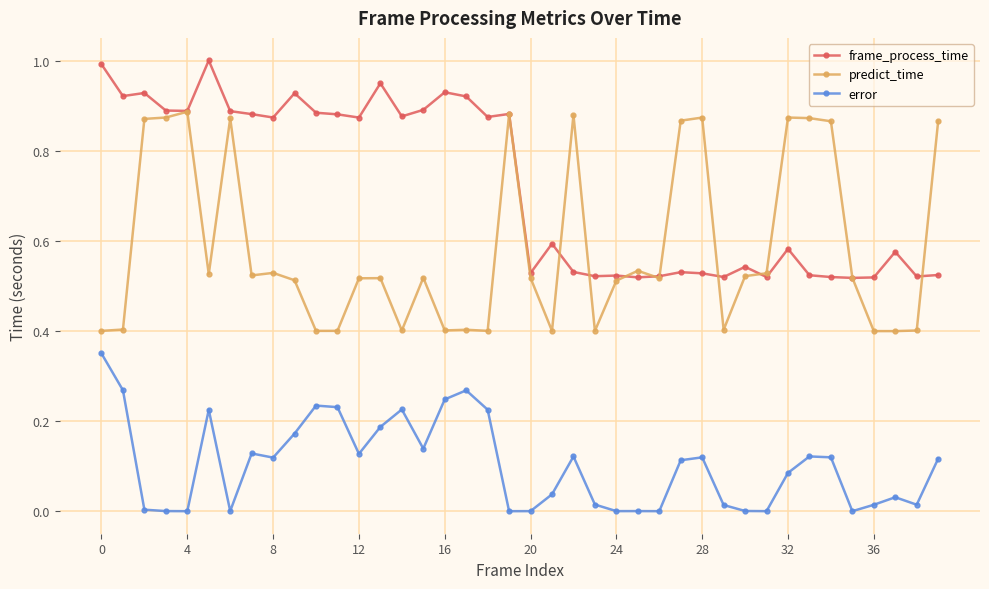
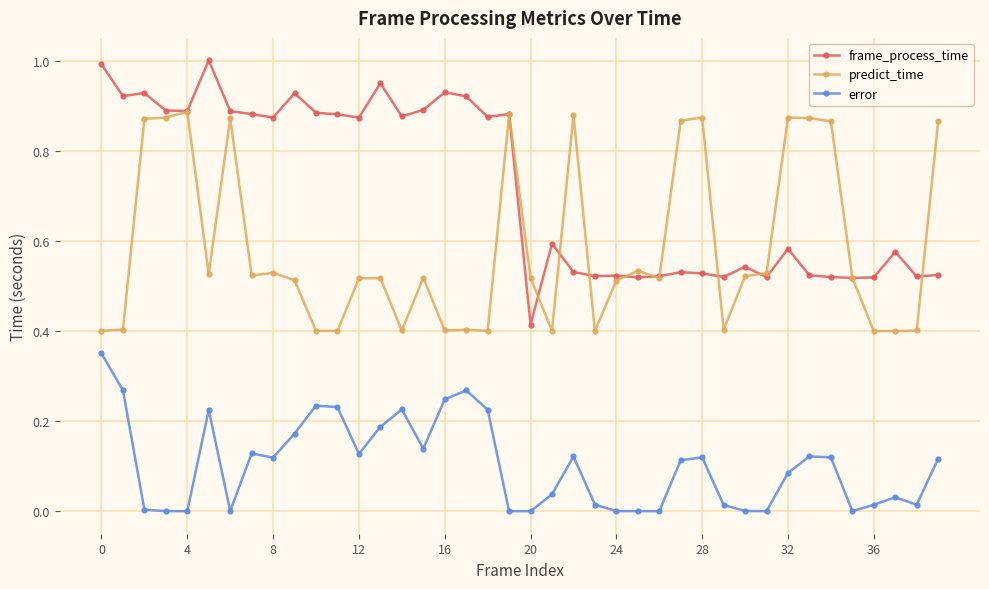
  {
    "frame_process_time": {
      "0": 0.99,
      "8": 0.87,
      "12": 0.87,
      "16": 0.93,
-     "20": 0.53,
+     "20": 0.41,
      "24": 0.52,
      "28": 0.53,
      "32": 0.58,
      "36": 0.52
    },
    "predict_time": {
      "0": 0.40,
      "8": 0.53,
      "12": 0.52,
      "16": 0.40,
      "20": 0.52,
      "24": 0.51,
      "28": 0.87,
      "32": 0.87,
      "36": 0.40
    },
    "error": {
      "0": 0.35,
      "4": 0.00,
      "8": 0.12,
      "12": 0.13,
      "16": 0.25,
      "20": 0.00,
      "24": 0.00,
      "28": 0.12,
      "32": 0.08,
      "36": 0.01
    }
  }
